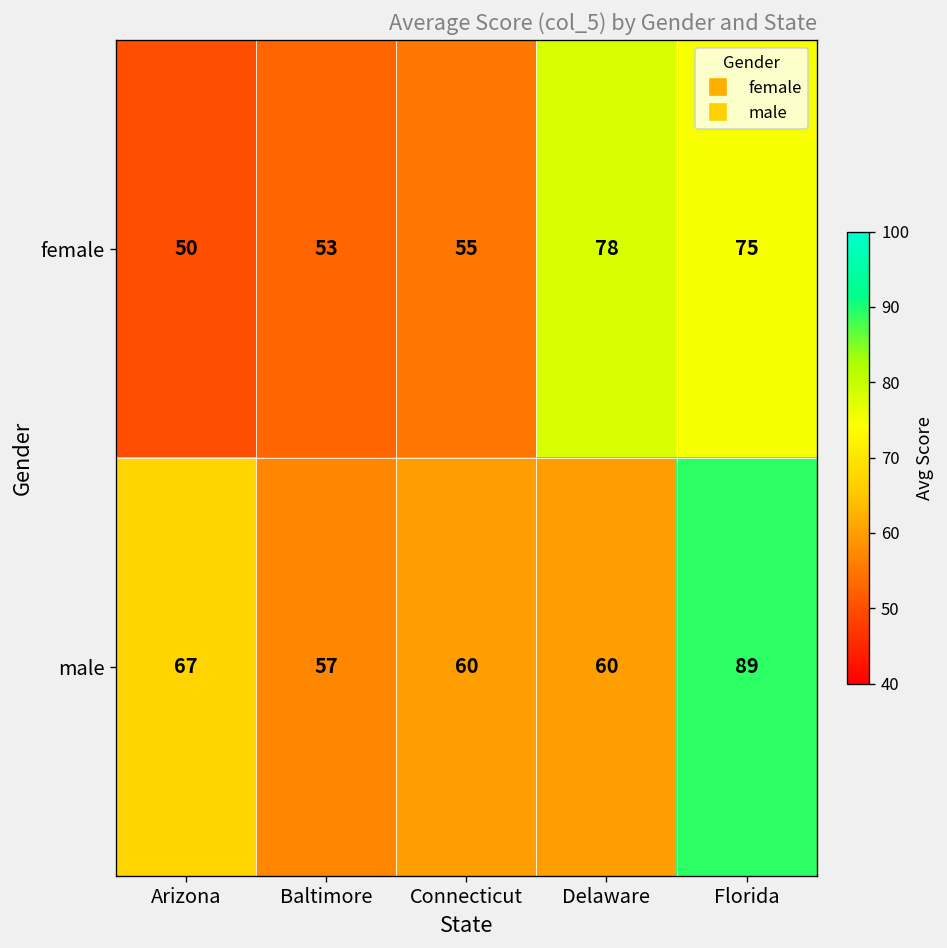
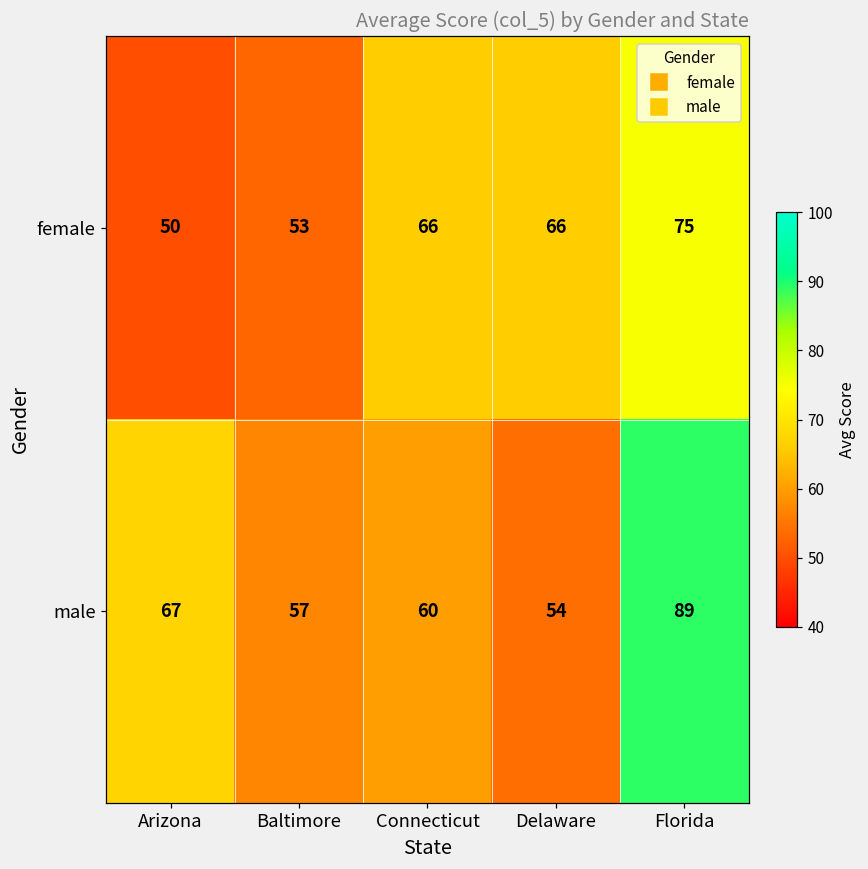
  {
    "female": {
      "Arizona": 50,
      "Baltimore": 53,
-     "Connecticut": 55,
-     "Delaware": 78,
+     "Connecticut": 66,
+     "Delaware": 66,
      "Florida": 75
    },
    "male": {
      "Arizona": 67,
      "Baltimore": 57,
      "Connecticut": 60,
-     "Delaware": 60,
+     "Delaware": 54,
      "Florida": 89
    }
  }
